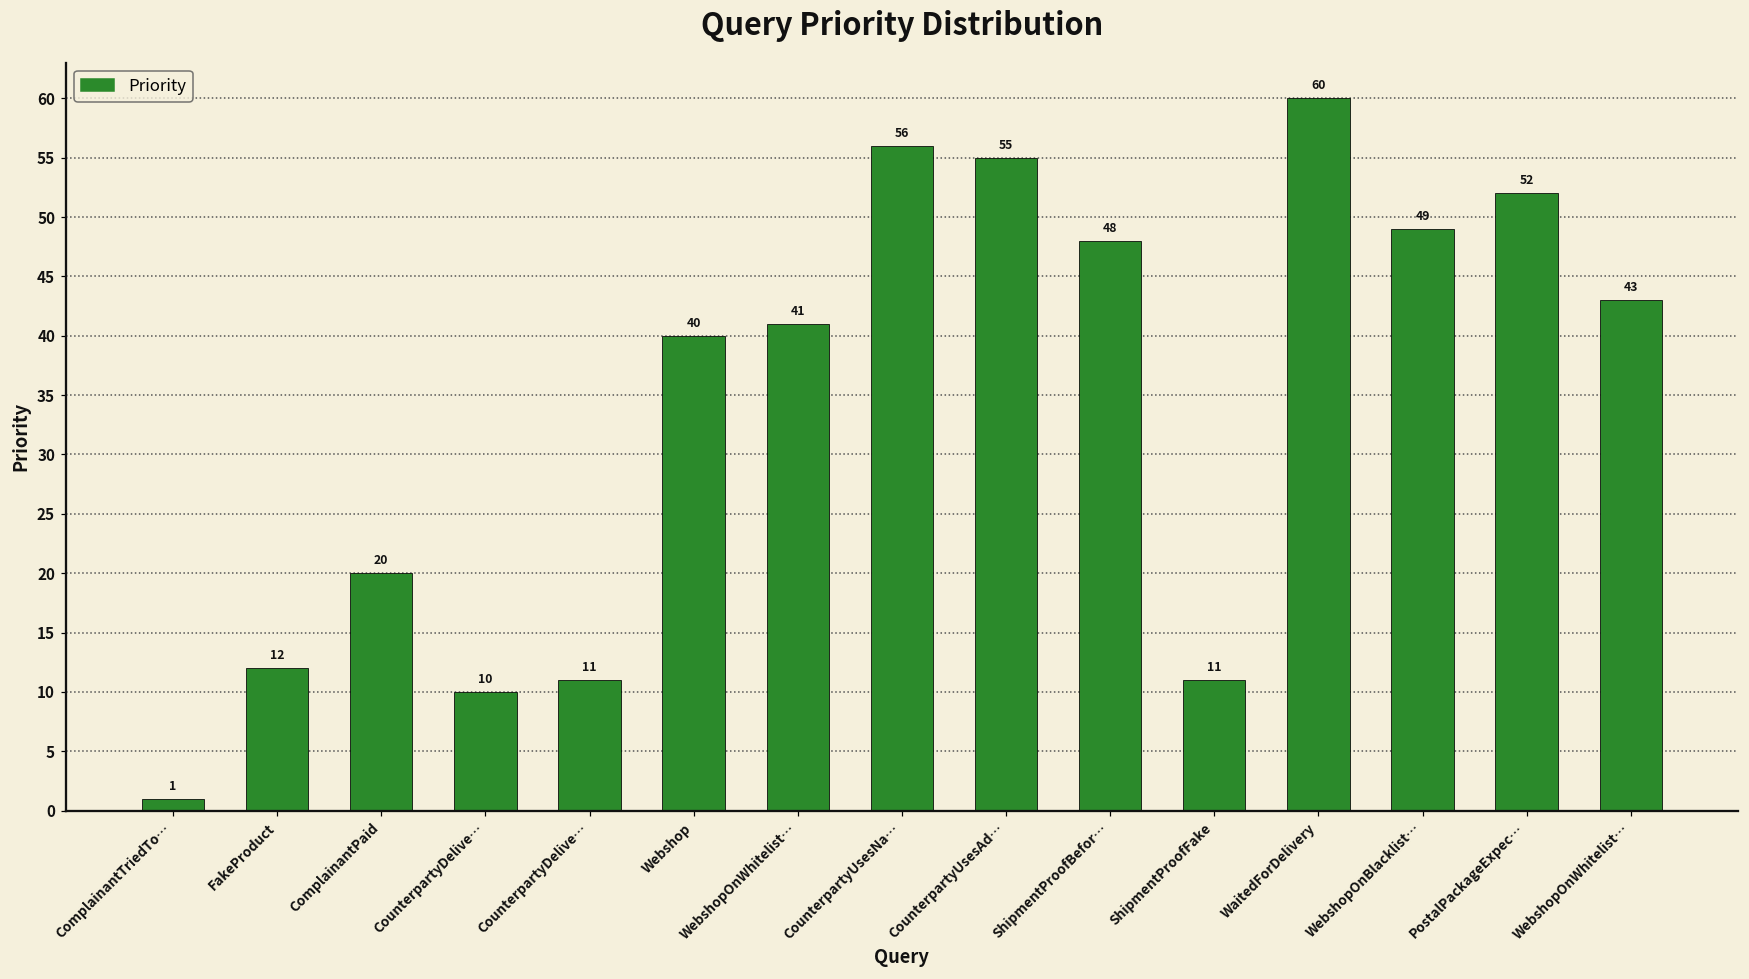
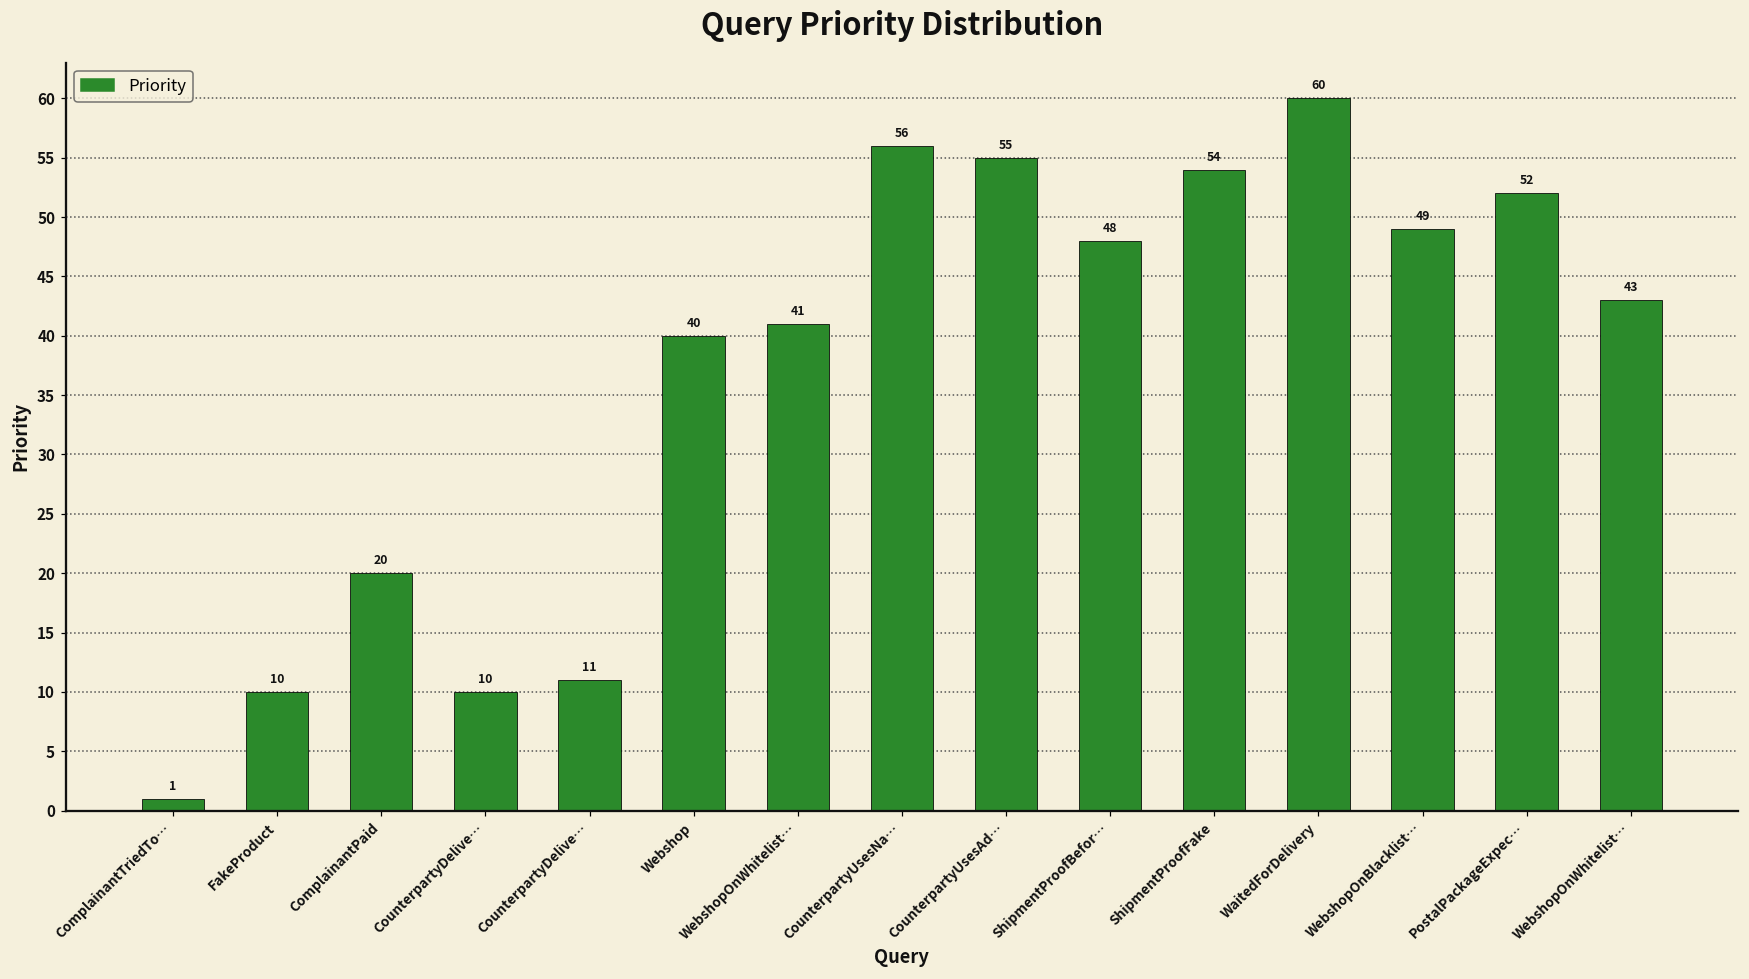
  {
    "ComplainantTriedTo…": 1,
-   "FakeProduct": 12,
+   "FakeProduct": 10,
    "ComplainantPaid": 20,
    "Webshop": 40,
    "CounterpartyUsesNa…": 56,
    "CounterpartyUsesAd…": 55,
    "ShipmentProofBefor…": 48,
-   "ShipmentProofFake": 11,
+   "ShipmentProofFake": 54,
    "WaitedForDelivery": 60,
    "WebshopOnBlacklist…": 49,
    "PostalPackageExpec…": 52
  }
